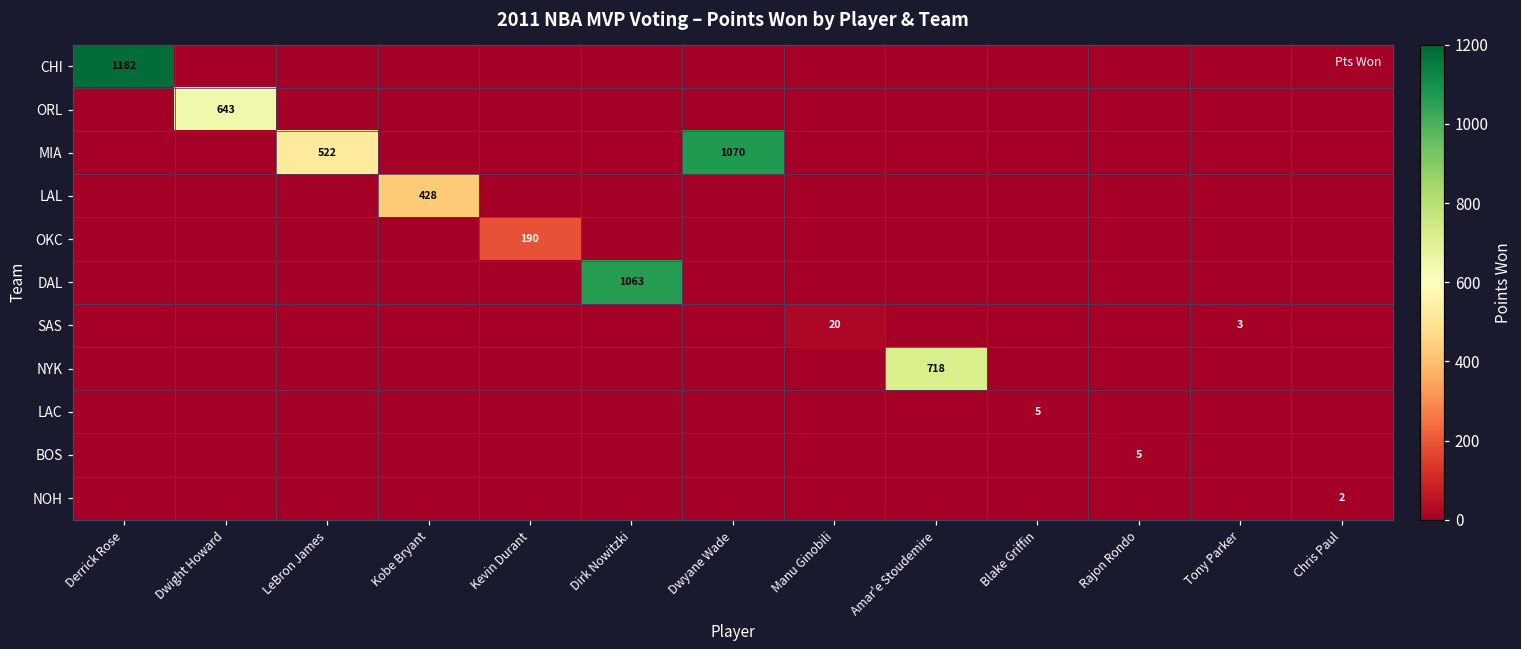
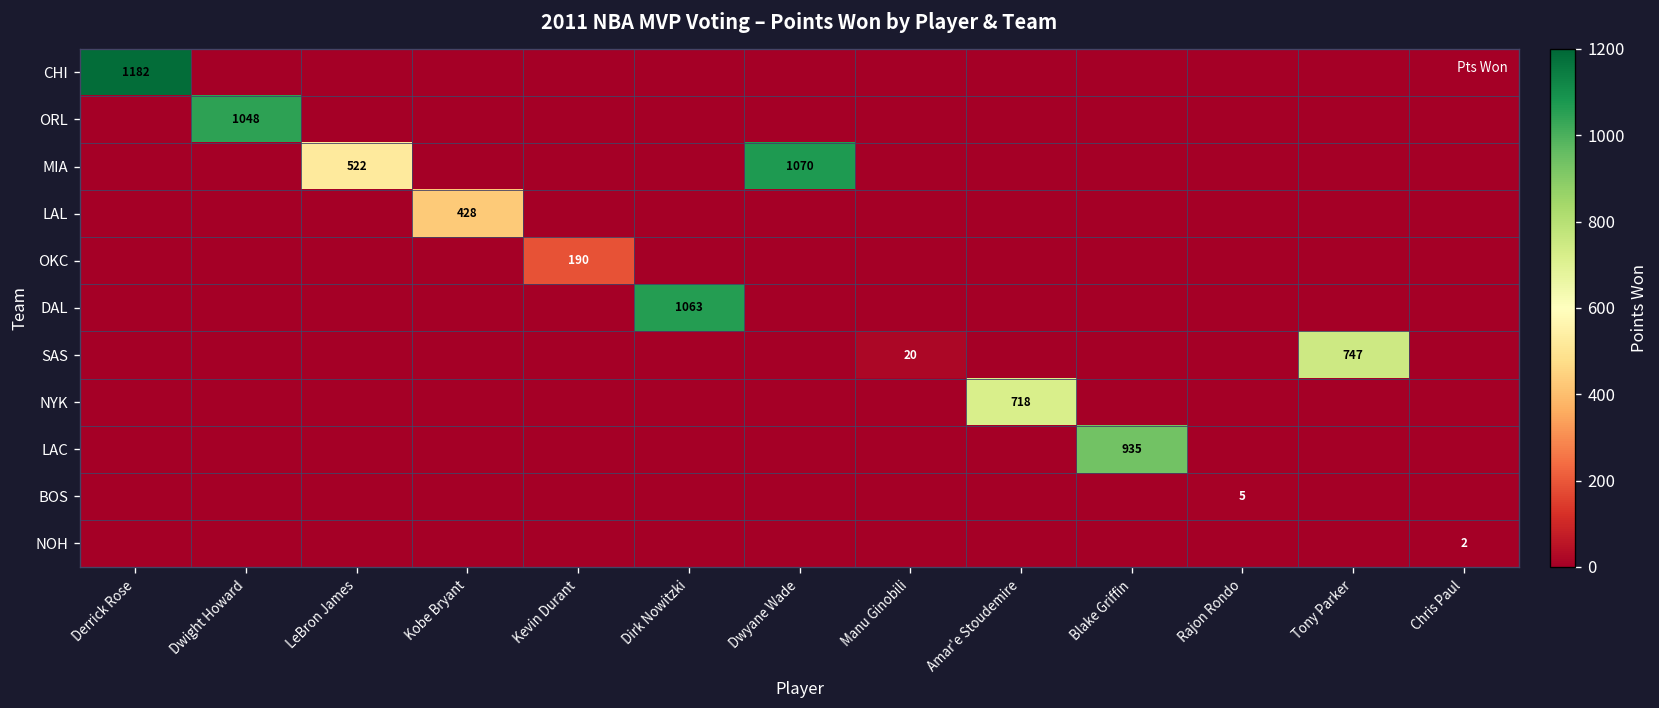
  {
    "CHI": {
      "Derrick Rose": 1182
    },
    "ORL": {
-     "Dwight Howard": 643
+     "Dwight Howard": 1048
    },
    "MIA": {
      "LeBron James": 522,
      "Dwyane Wade": 1070
    },
    "LAL": {
      "Kobe Bryant": 428
    },
    "OKC": {
      "Kevin Durant": 190
    },
    "DAL": {
      "Dirk Nowitzki": 1063
    },
    "SAS": {
      "Manu Ginobili": 20,
-     "Tony Parker": 3
+     "Tony Parker": 747
    },
    "NYK": {
      "Amar'e Stoudemire": 718
    },
    "LAC": {
-     "Blake Griffin": 5
+     "Blake Griffin": 935
    },
    "BOS": {
      "Rajon Rondo": 5
    },
    "NOH": {
      "Chris Paul": 2
    }
  }
